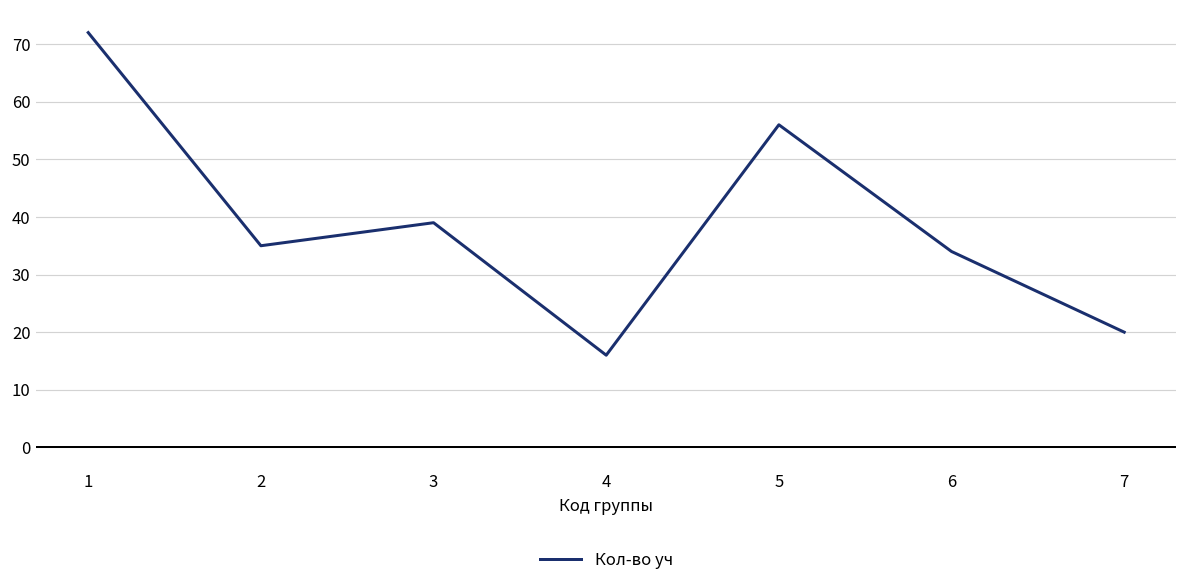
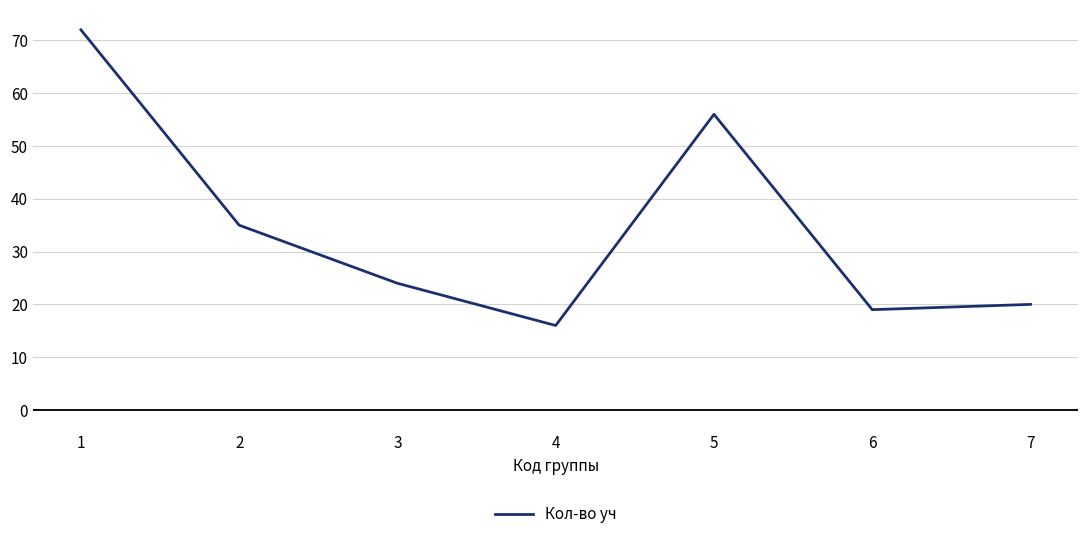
  {
    "1": 72,
    "2": 35,
-   "3": 39,
+   "3": 24,
    "4": 16,
    "5": 56,
-   "6": 34,
+   "6": 19,
    "7": 20
  }
